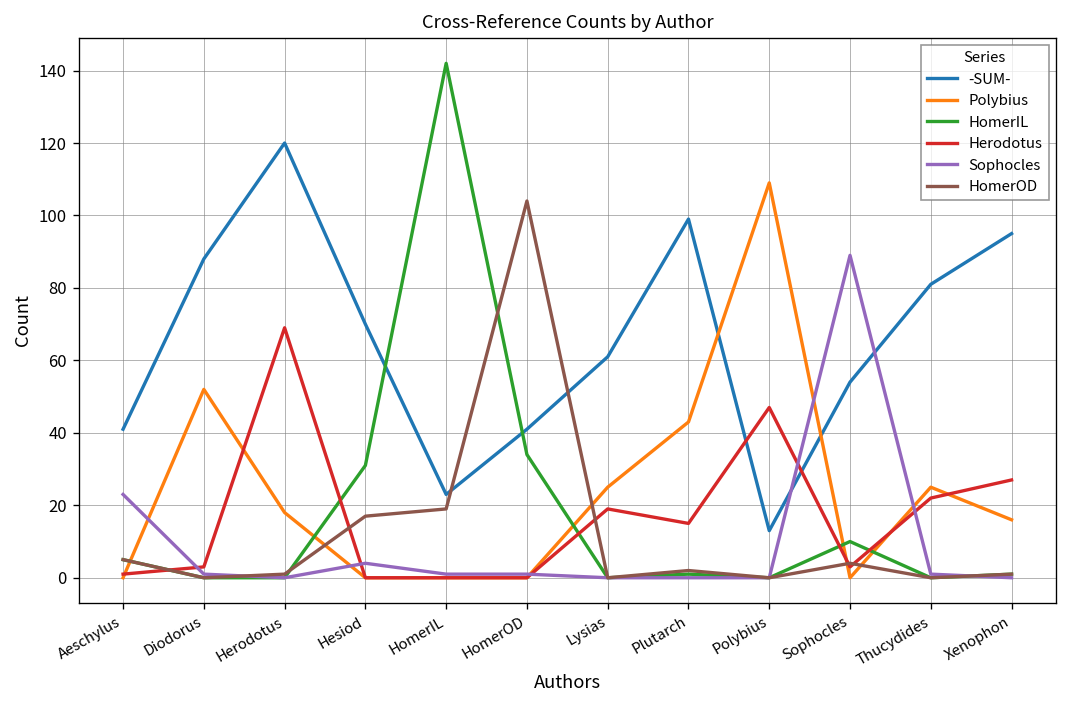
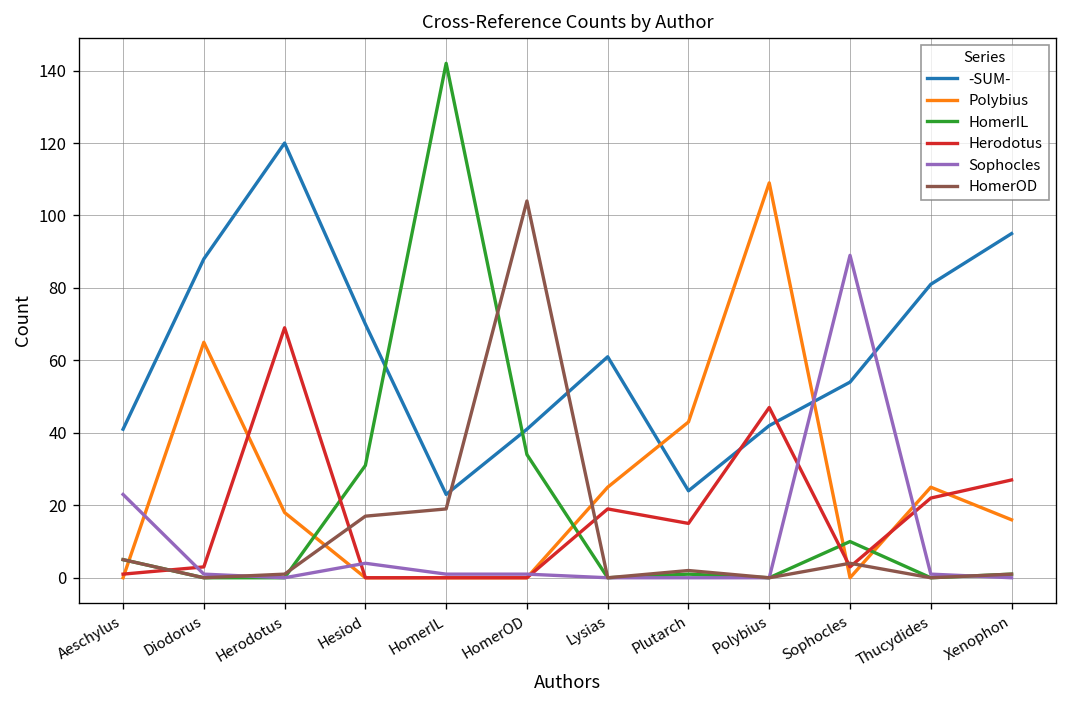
  {
    "-SUM-": {
      "Aeschylus": 41,
      "Diodorus": 88,
      "Herodotus": 120,
      "Hesiod": 70,
      "HomerIL": 23,
      "HomerOD": 41,
      "Lysias": 61,
-     "Plutarch": 99,
-     "Polybius": 13,
+     "Plutarch": 24,
+     "Polybius": 42,
      "Sophocles": 54,
      "Thucydides": 81,
      "Xenophon": 95
    },
    "Polybius": {
      "Aeschylus": 0,
-     "Diodorus": 52,
+     "Diodorus": 65,
      "Herodotus": 18,
      "Lysias": 25,
      "Plutarch": 43,
      "Polybius": 109,
      "Sophocles": 0,
      "Thucydides": 25,
      "Xenophon": 16
    },
    "HomerIL": {
      "Hesiod": 31,
      "HomerIL": 142,
      "HomerOD": 34,
      "Plutarch": 1,
      "Sophocles": 10
    },
    "Herodotus": {
      "Aeschylus": 1,
      "Diodorus": 3,
      "Herodotus": 69,
      "Lysias": 19,
      "Plutarch": 15,
      "Polybius": 47,
      "Sophocles": 3,
      "Thucydides": 22,
      "Xenophon": 27
    },
    "Sophocles": {
      "Aeschylus": 23,
      "Diodorus": 1,
      "Hesiod": 4,
      "HomerIL": 1,
      "HomerOD": 1,
      "Plutarch": 0,
      "Sophocles": 89,
      "Thucydides": 1,
      "Xenophon": 0
    },
    "HomerOD": {
      "Herodotus": 1,
      "Hesiod": 17,
      "HomerIL": 19,
      "HomerOD": 104,
      "Plutarch": 2,
      "Sophocles": 4
    }
  }
